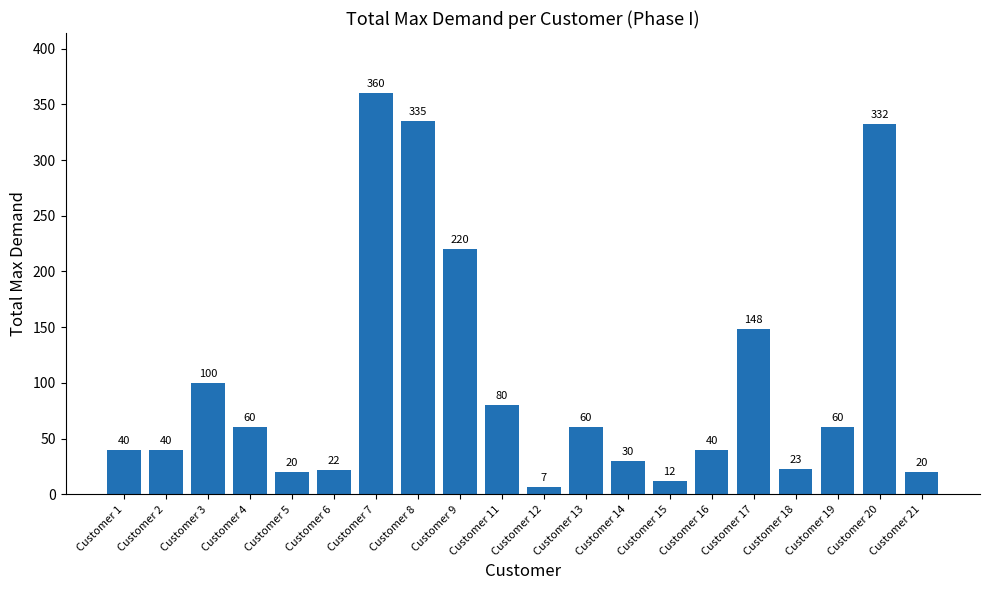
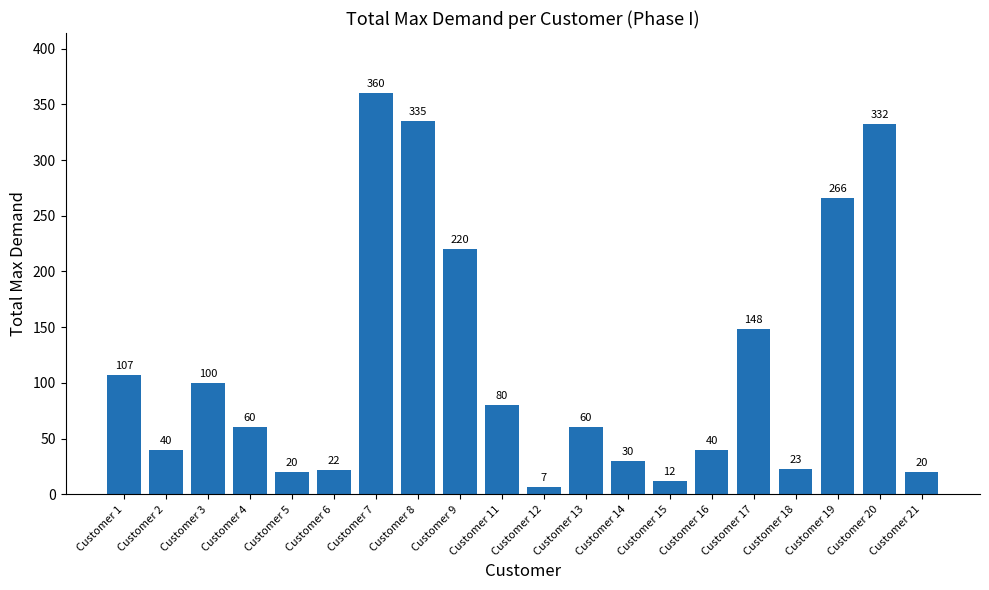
  {
-   "Customer 1": 40,
+   "Customer 1": 107,
    "Customer 2": 40,
    "Customer 3": 100,
    "Customer 4": 60,
    "Customer 5": 20,
    "Customer 6": 22,
    "Customer 7": 360,
    "Customer 8": 335,
    "Customer 9": 220,
    "Customer 11": 80,
    "Customer 12": 7,
    "Customer 13": 60,
    "Customer 14": 30,
    "Customer 15": 12,
    "Customer 16": 40,
    "Customer 17": 148,
    "Customer 18": 23,
-   "Customer 19": 60,
+   "Customer 19": 266,
    "Customer 20": 332,
    "Customer 21": 20
  }
